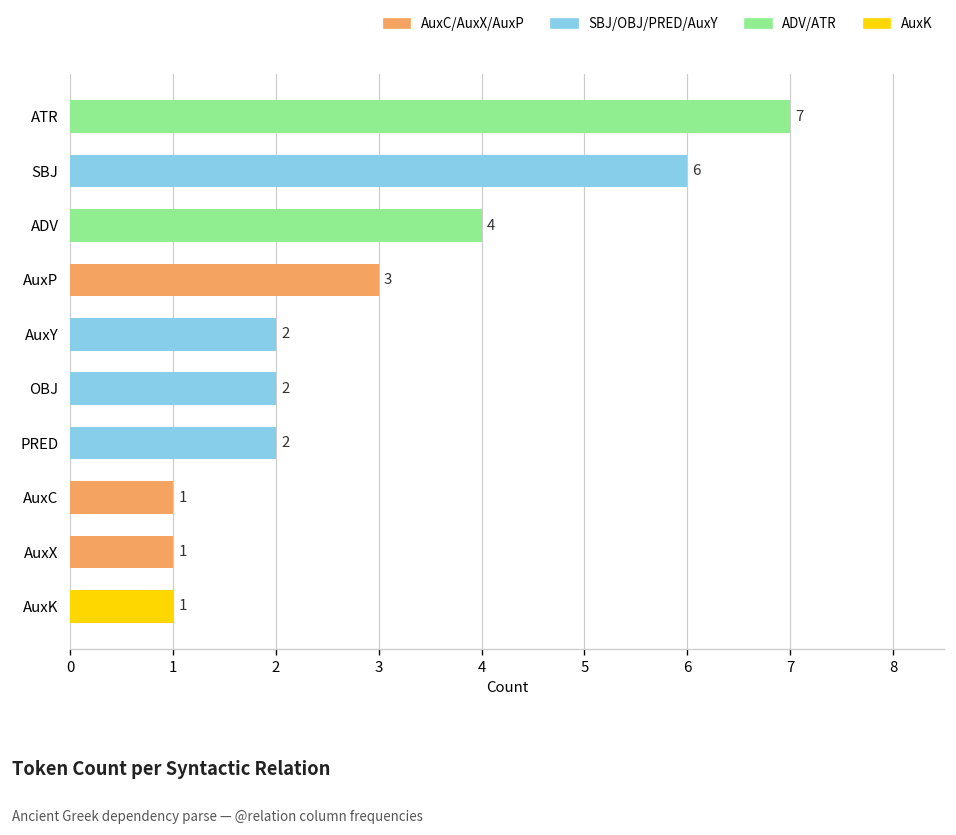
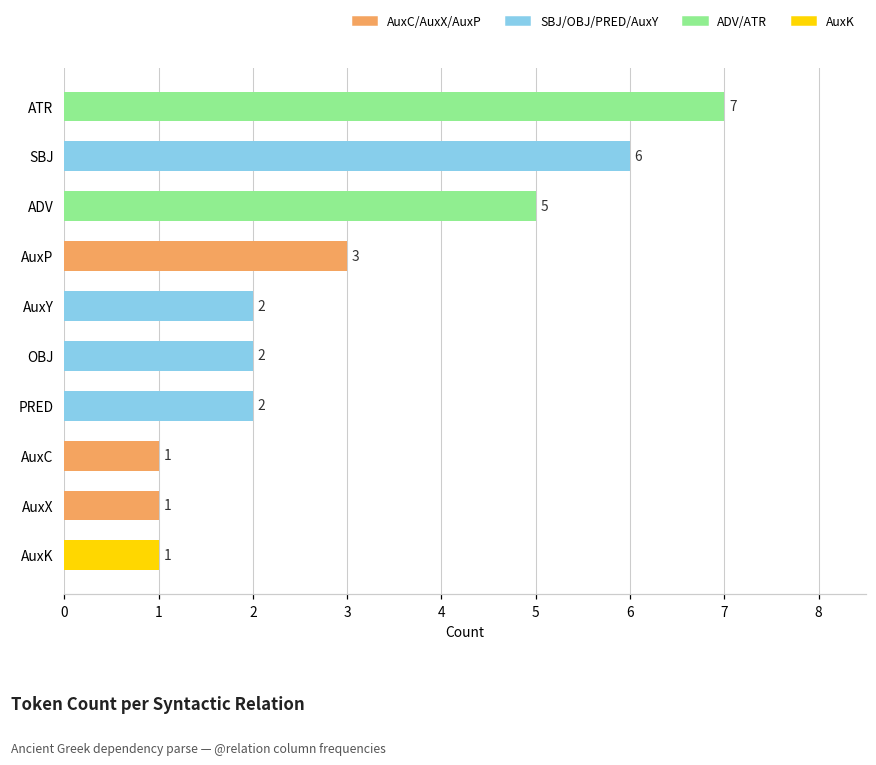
  {
    "ATR": 7,
    "SBJ": 6,
-   "ADV": 4,
+   "ADV": 5,
    "AuxP": 3,
    "AuxY": 2,
    "OBJ": 2,
    "PRED": 2,
    "AuxC": 1,
    "AuxX": 1,
    "AuxK": 1
  }
